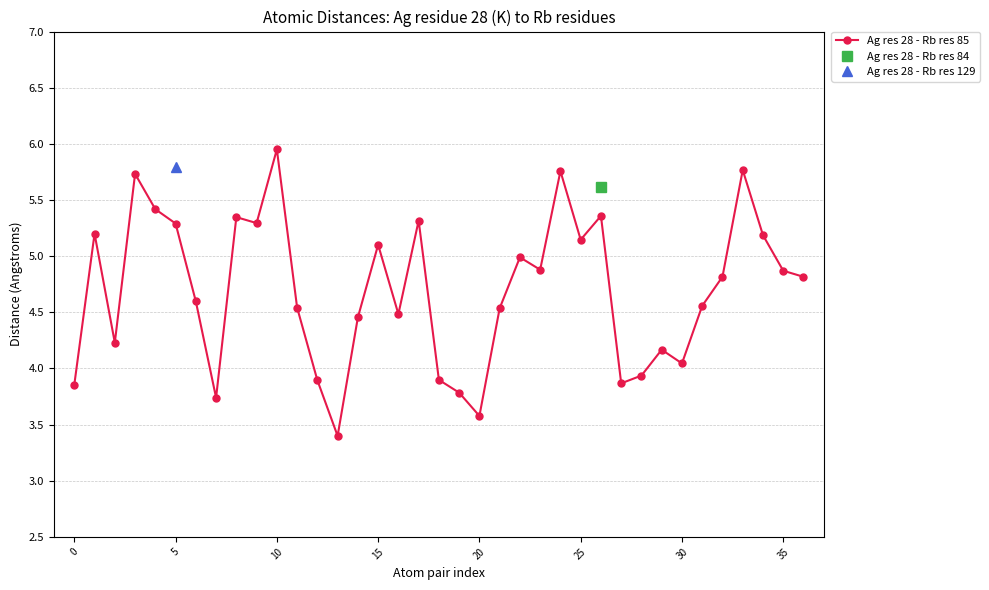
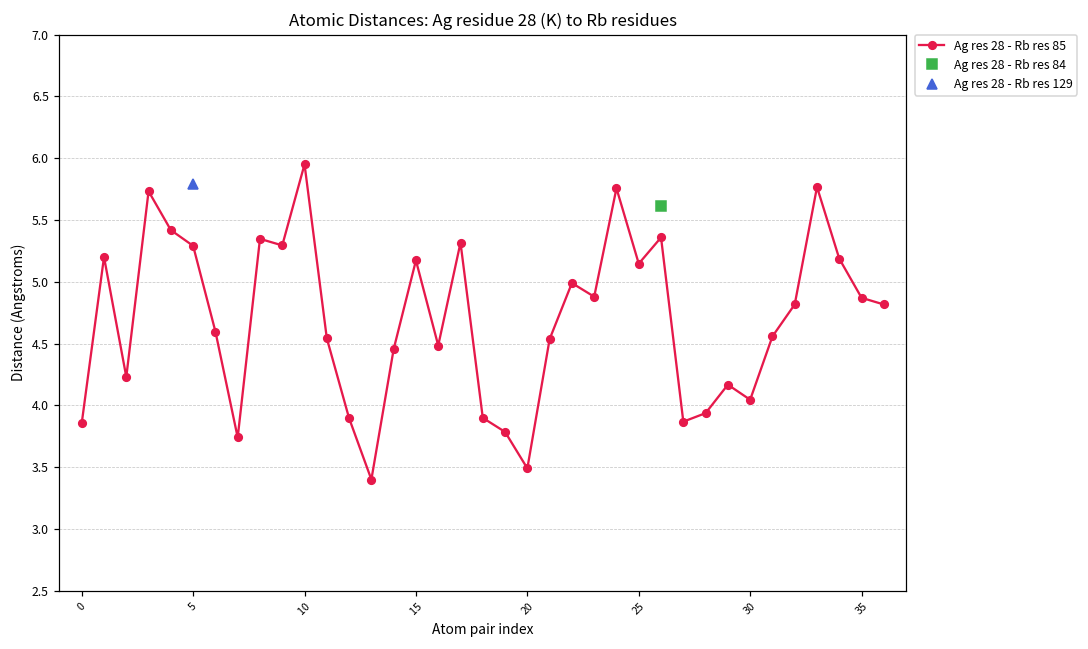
  {
    "Ag res 28 - Rb res 85": {
      "0": 3.86,
      "5": 5.29,
      "10": 5.95,
-     "15": 5.10,
-     "20": 3.58,
+     "15": 5.17,
+     "20": 3.49,
      "25": 5.15,
      "30": 4.04,
      "35": 4.87
    },
    "Ag res 28 - Rb res 129": {
      "5": 5.79
    }
  }
